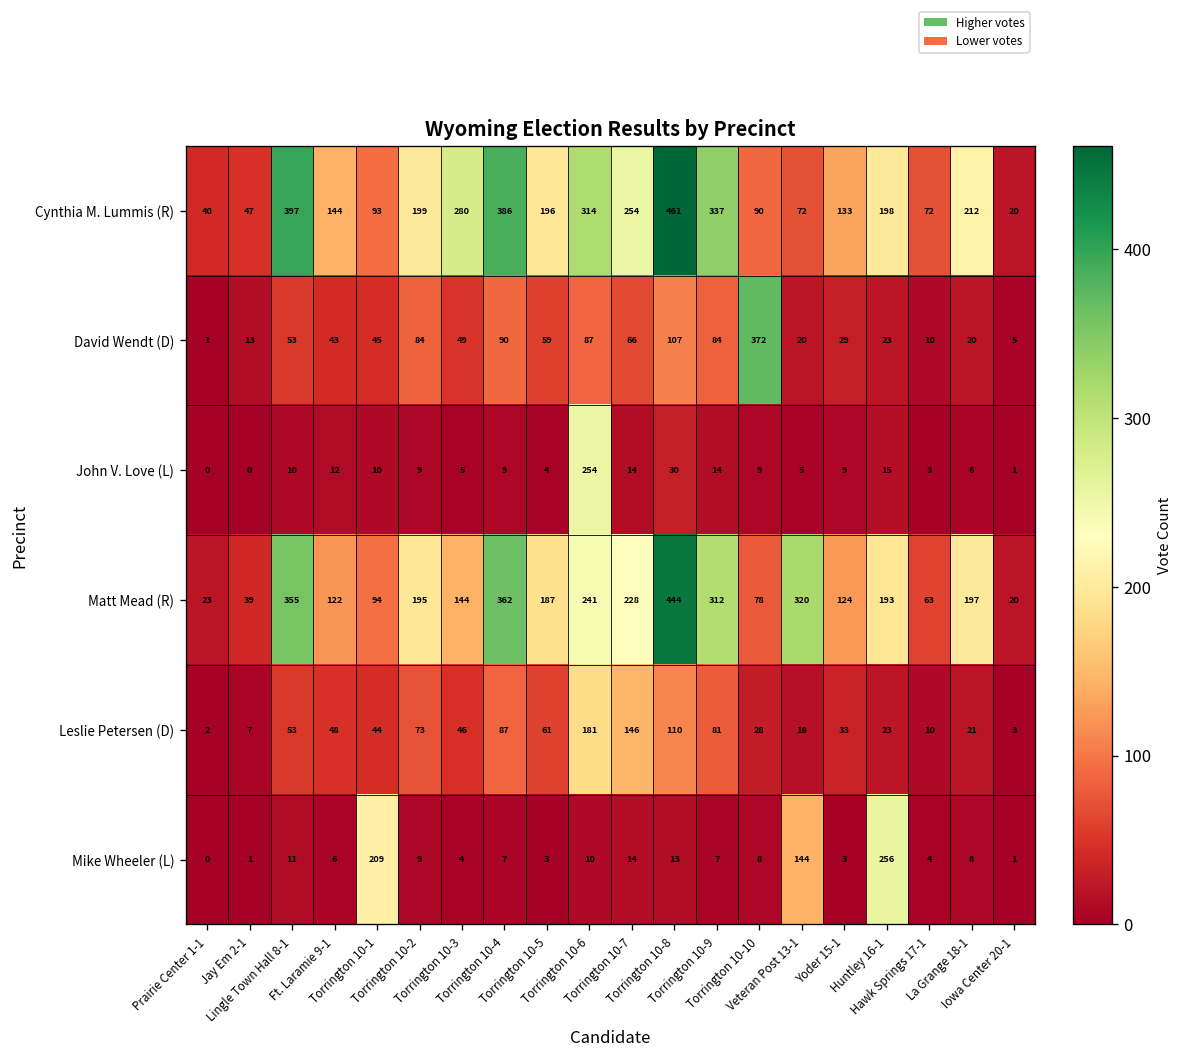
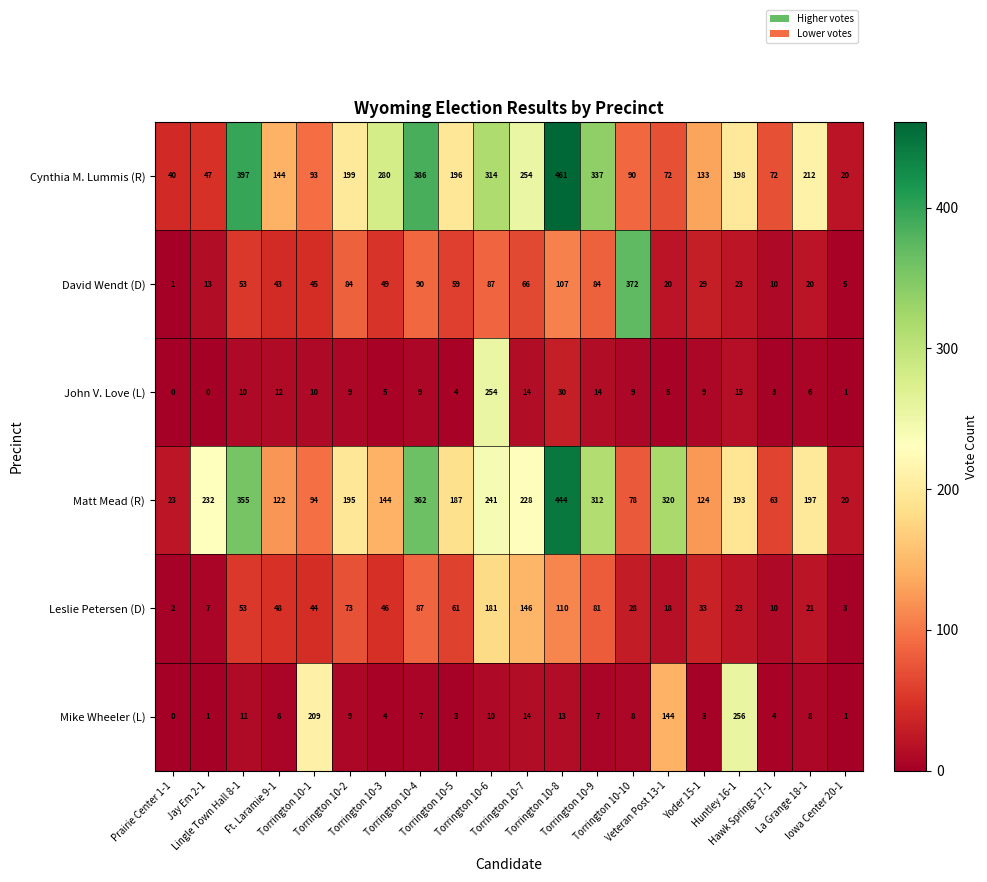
  {
    "Cynthia M. Lummis (R)": {
      "Prairie Center 1-1": 40,
      "Jay Em 2-1": 47,
      "Lingle Town Hall 8-1": 397,
      "Ft. Laramie 9-1": 144,
      "Torrington 10-1": 93,
      "Torrington 10-2": 199,
      "Torrington 10-3": 280,
      "Torrington 10-4": 386,
      "Torrington 10-5": 196,
      "Torrington 10-6": 314,
      "Torrington 10-7": 254,
      "Torrington 10-8": 461,
      "Torrington 10-9": 337,
      "Torrington 10-10": 90,
      "Veteran Post 13-1": 72,
      "Yoder 15-1": 133,
      "Huntley 16-1": 198,
      "Hawk Springs 17-1": 72,
      "La Grange 18-1": 212,
      "Iowa Center 20-1": 20
    },
    "David Wendt (D)": {
      "Prairie Center 1-1": 1,
      "Jay Em 2-1": 13,
      "Lingle Town Hall 8-1": 53,
      "Ft. Laramie 9-1": 43,
      "Torrington 10-1": 45,
      "Torrington 10-2": 84,
      "Torrington 10-3": 49,
      "Torrington 10-4": 90,
      "Torrington 10-5": 59,
      "Torrington 10-6": 87,
      "Torrington 10-7": 66,
      "Torrington 10-8": 107,
      "Torrington 10-9": 84,
      "Torrington 10-10": 372,
      "Veteran Post 13-1": 20,
      "Yoder 15-1": 29,
      "Huntley 16-1": 23,
      "Hawk Springs 17-1": 10,
      "La Grange 18-1": 20,
      "Iowa Center 20-1": 5
    },
    "John V. Love (L)": {
      "Prairie Center 1-1": 0,
      "Jay Em 2-1": 0,
      "Lingle Town Hall 8-1": 10,
      "Ft. Laramie 9-1": 12,
      "Torrington 10-1": 10,
      "Torrington 10-2": 9,
      "Torrington 10-3": 5,
      "Torrington 10-4": 9,
      "Torrington 10-5": 4,
      "Torrington 10-6": 254,
      "Torrington 10-7": 14,
      "Torrington 10-8": 30,
      "Torrington 10-9": 14,
      "Torrington 10-10": 9,
      "Veteran Post 13-1": 5,
      "Yoder 15-1": 9,
      "Huntley 16-1": 15,
      "Hawk Springs 17-1": 3,
      "La Grange 18-1": 6,
      "Iowa Center 20-1": 1
    },
    "Matt Mead (R)": {
      "Prairie Center 1-1": 23,
-     "Jay Em 2-1": 39,
+     "Jay Em 2-1": 232,
      "Lingle Town Hall 8-1": 355,
      "Ft. Laramie 9-1": 122,
      "Torrington 10-1": 94,
      "Torrington 10-2": 195,
      "Torrington 10-3": 144,
      "Torrington 10-4": 362,
      "Torrington 10-5": 187,
      "Torrington 10-6": 241,
      "Torrington 10-7": 228,
      "Torrington 10-8": 444,
      "Torrington 10-9": 312,
      "Torrington 10-10": 78,
      "Veteran Post 13-1": 320,
      "Yoder 15-1": 124,
      "Huntley 16-1": 193,
      "Hawk Springs 17-1": 63,
      "La Grange 18-1": 197,
      "Iowa Center 20-1": 20
    },
    "Leslie Petersen (D)": {
      "Prairie Center 1-1": 2,
      "Jay Em 2-1": 7,
      "Lingle Town Hall 8-1": 53,
      "Ft. Laramie 9-1": 48,
      "Torrington 10-1": 44,
      "Torrington 10-2": 73,
      "Torrington 10-3": 46,
      "Torrington 10-4": 87,
      "Torrington 10-5": 61,
      "Torrington 10-6": 181,
      "Torrington 10-7": 146,
      "Torrington 10-8": 110,
      "Torrington 10-9": 81,
      "Torrington 10-10": 28,
      "Veteran Post 13-1": 18,
      "Yoder 15-1": 33,
      "Huntley 16-1": 23,
      "Hawk Springs 17-1": 10,
      "La Grange 18-1": 21,
      "Iowa Center 20-1": 3
    },
    "Mike Wheeler (L)": {
      "Prairie Center 1-1": 0,
      "Jay Em 2-1": 1,
      "Lingle Town Hall 8-1": 11,
      "Ft. Laramie 9-1": 6,
      "Torrington 10-1": 209,
      "Torrington 10-2": 9,
      "Torrington 10-3": 4,
      "Torrington 10-4": 7,
      "Torrington 10-5": 3,
      "Torrington 10-6": 10,
      "Torrington 10-7": 14,
      "Torrington 10-8": 13,
      "Torrington 10-9": 7,
      "Torrington 10-10": 8,
      "Veteran Post 13-1": 144,
      "Yoder 15-1": 3,
      "Huntley 16-1": 256,
      "Hawk Springs 17-1": 4,
      "La Grange 18-1": 8,
      "Iowa Center 20-1": 1
    }
  }
